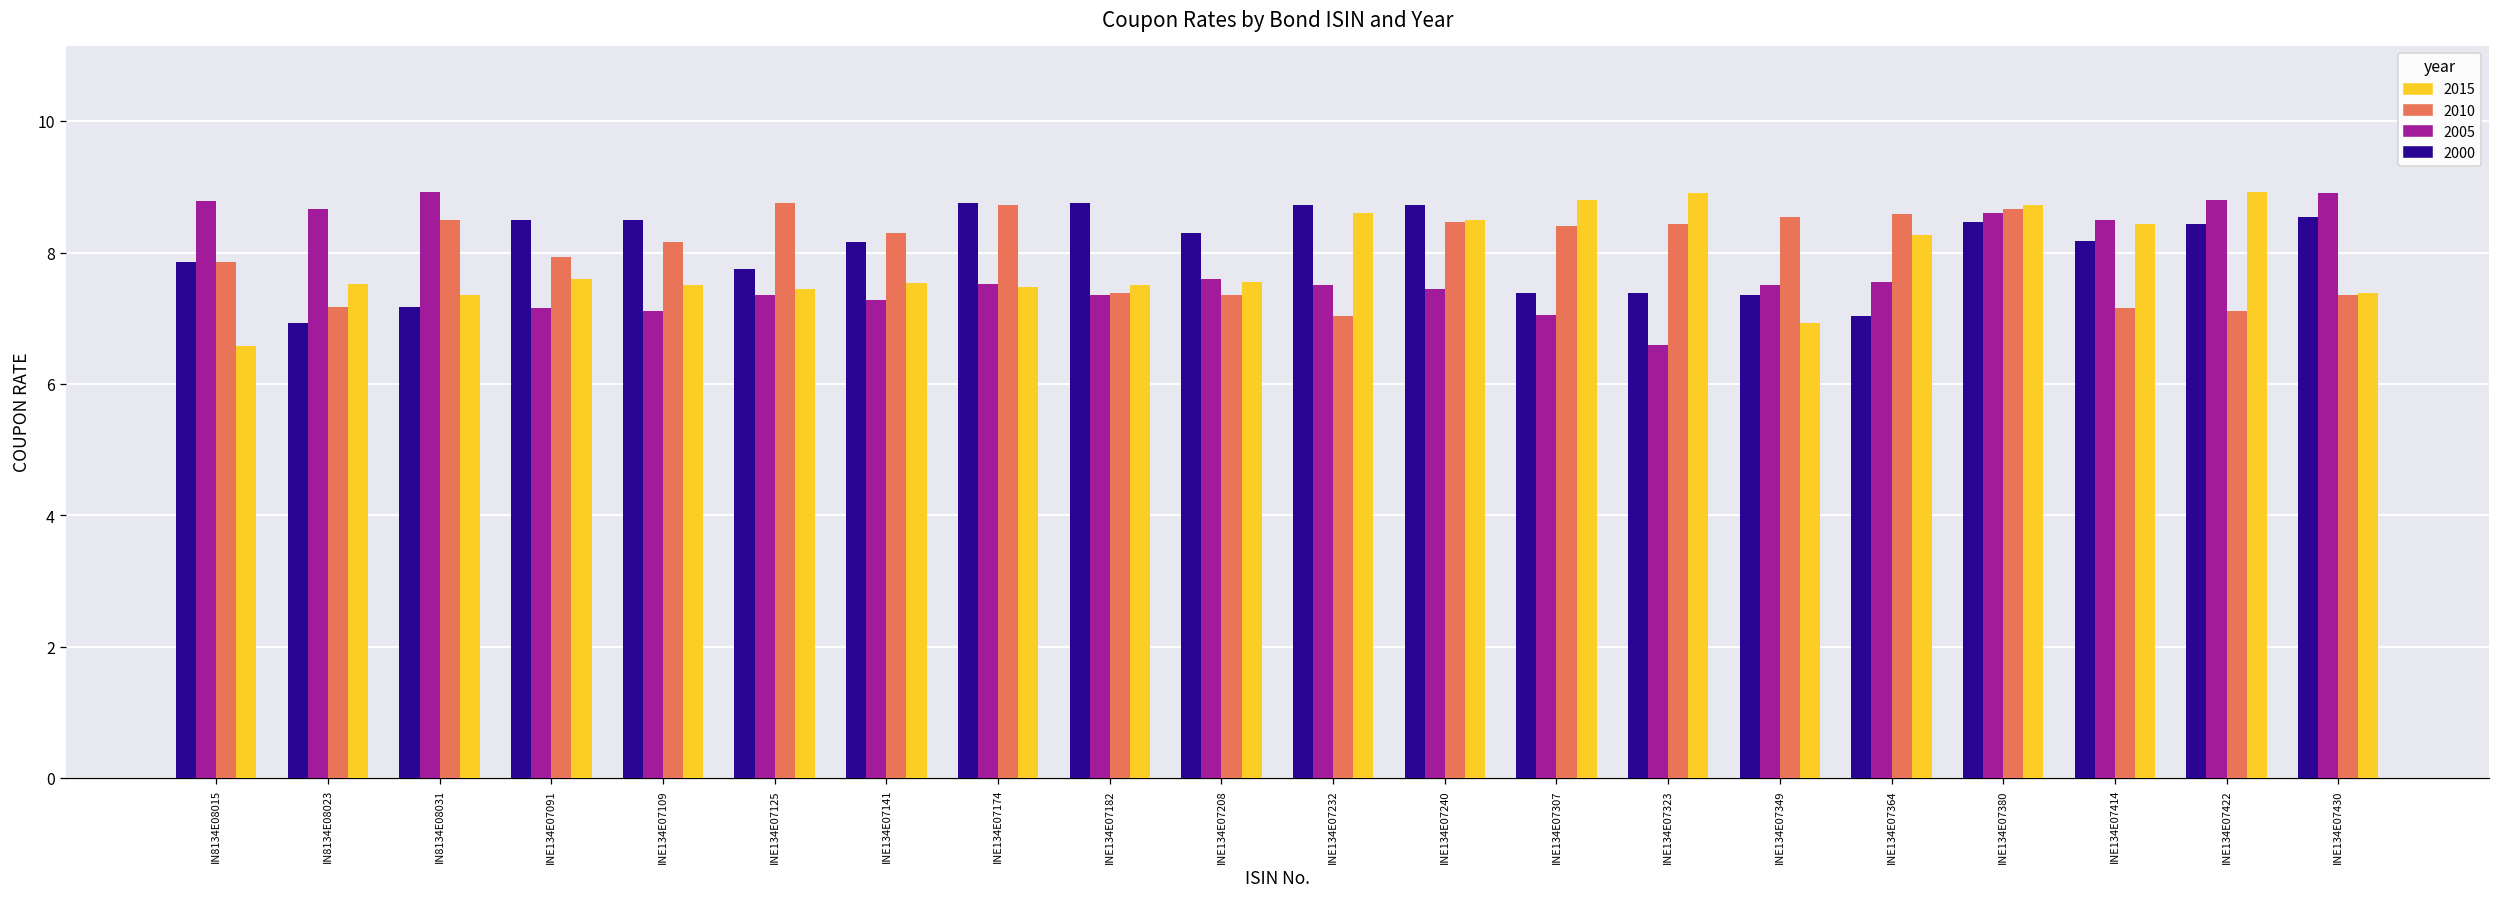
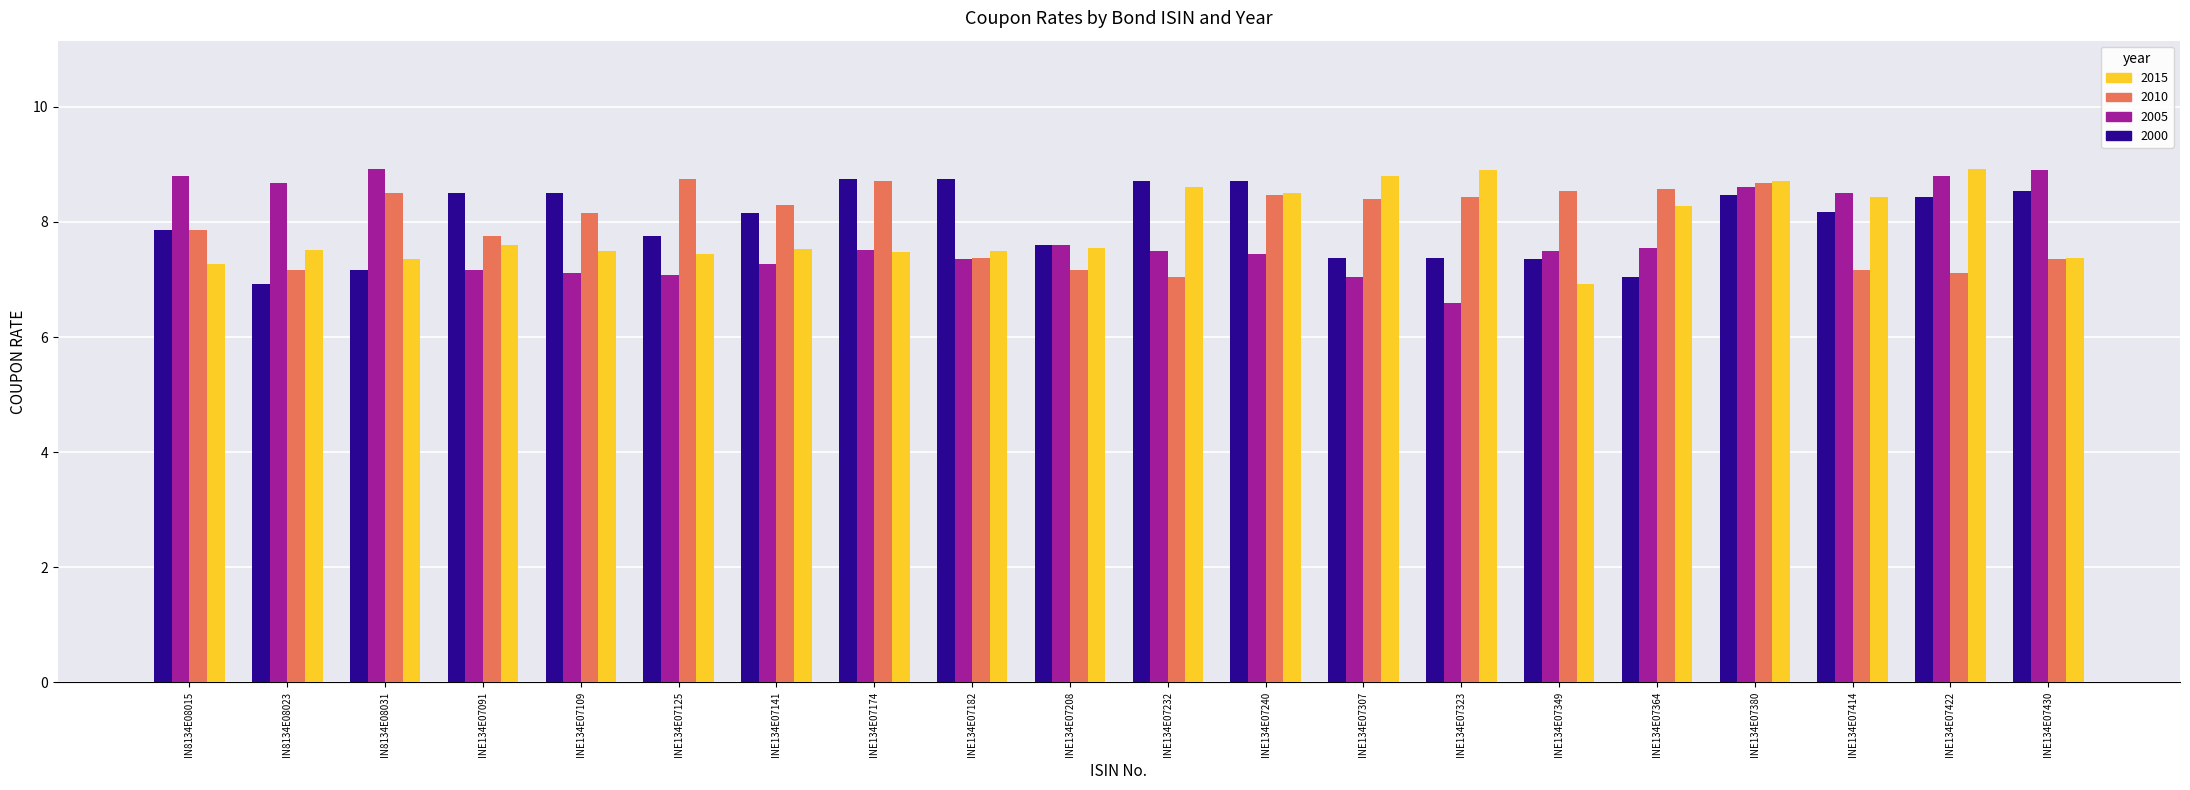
  {
    "2000": {
      "IN8134E08015": 7.9,
      "IN8134E08023": 6.9,
      "IN8134E08031": 7.2,
      "INE134E07091": 8.5,
      "INE134E07109": 8.5,
      "INE134E07125": 7.8,
      "INE134E07141": 8.2,
      "INE134E07174": 8.8,
      "INE134E07182": 8.8,
-     "INE134E07208": 8.3,
+     "INE134E07208": 7.6,
      "INE134E07232": 8.7,
      "INE134E07240": 8.7,
      "INE134E07307": 7.4,
      "INE134E07323": 7.4,
      "INE134E07349": 7.4,
      "INE134E07364": 7.0,
      "INE134E07380": 8.5,
      "INE134E07414": 8.2,
      "INE134E07422": 8.4,
      "INE134E07430": 8.5
    },
    "2005": {
      "IN8134E08015": 8.8,
      "IN8134E08023": 8.7,
      "IN8134E08031": 8.9,
      "INE134E07091": 7.2,
      "INE134E07109": 7.1,
-     "INE134E07125": 7.4,
+     "INE134E07125": 7.1,
      "INE134E07141": 7.3,
      "INE134E07174": 7.5,
      "INE134E07182": 7.4,
      "INE134E07208": 7.6,
      "INE134E07232": 7.5,
      "INE134E07240": 7.5,
      "INE134E07307": 7.1,
      "INE134E07323": 6.6,
      "INE134E07349": 7.5,
      "INE134E07364": 7.6,
      "INE134E07380": 8.6,
      "INE134E07414": 8.5,
      "INE134E07422": 8.8,
      "INE134E07430": 8.9
    },
    "2010": {
      "IN8134E08015": 7.9,
      "IN8134E08023": 7.2,
      "IN8134E08031": 8.5,
-     "INE134E07091": 7.9,
+     "INE134E07091": 7.8,
      "INE134E07109": 8.2,
      "INE134E07125": 8.8,
      "INE134E07141": 8.3,
      "INE134E07174": 8.7,
      "INE134E07182": 7.4,
-     "INE134E07208": 7.4,
+     "INE134E07208": 7.2,
      "INE134E07232": 7.0,
      "INE134E07240": 8.5,
      "INE134E07307": 8.4,
      "INE134E07323": 8.4,
      "INE134E07349": 8.5,
      "INE134E07364": 8.6,
      "INE134E07380": 8.7,
      "INE134E07414": 7.2,
      "INE134E07422": 7.1,
      "INE134E07430": 7.4
    },
    "2015": {
-     "IN8134E08015": 6.6,
+     "IN8134E08015": 7.3,
      "IN8134E08023": 7.5,
      "IN8134E08031": 7.4,
      "INE134E07091": 7.6,
      "INE134E07109": 7.5,
      "INE134E07125": 7.5,
      "INE134E07141": 7.5,
      "INE134E07174": 7.5,
      "INE134E07182": 7.5,
      "INE134E07208": 7.6,
      "INE134E07232": 8.6,
      "INE134E07240": 8.5,
      "INE134E07307": 8.8,
      "INE134E07323": 8.9,
      "INE134E07349": 6.9,
      "INE134E07364": 8.3,
      "INE134E07380": 8.7,
      "INE134E07414": 8.4,
      "INE134E07422": 8.9,
      "INE134E07430": 7.4
    }
  }
